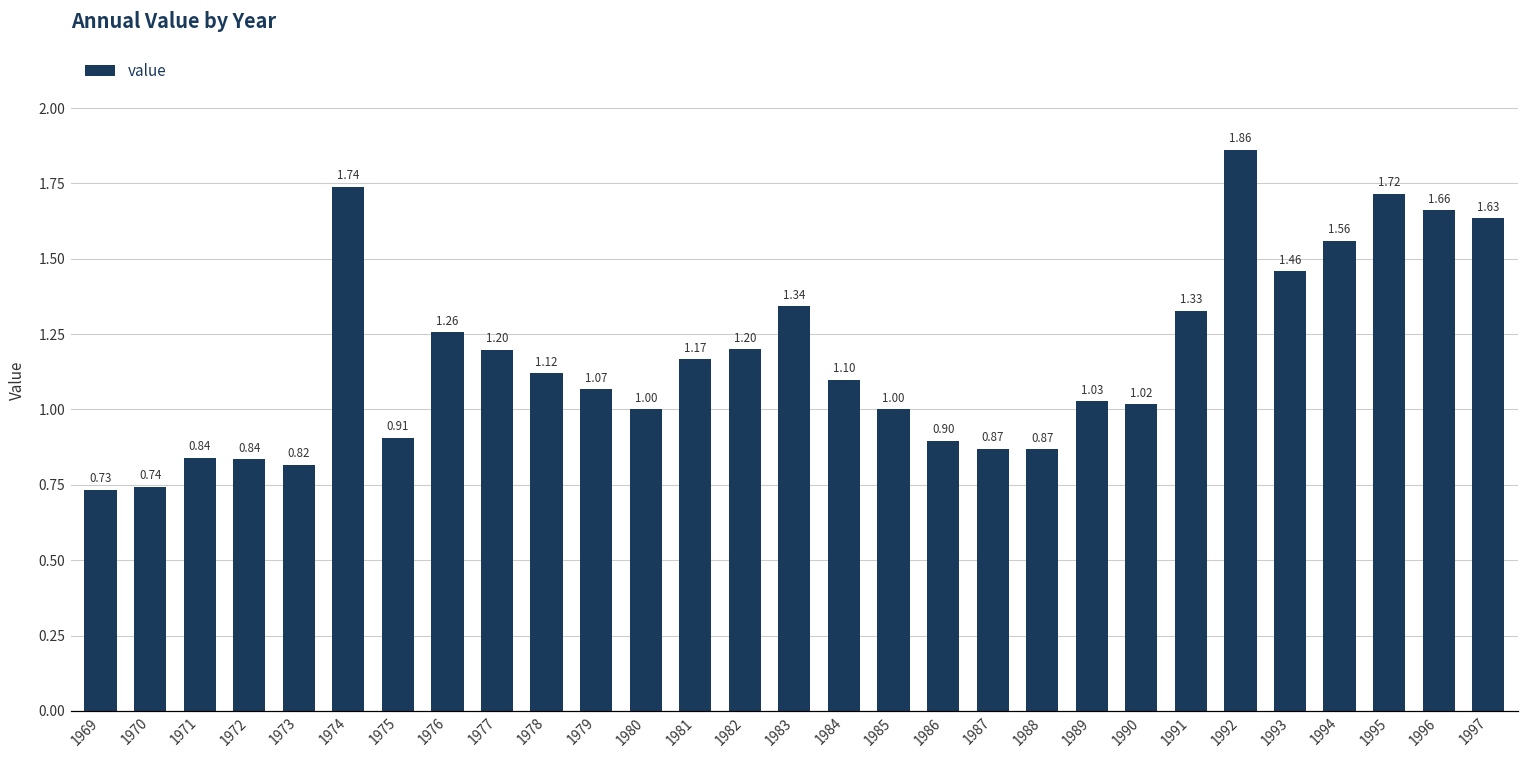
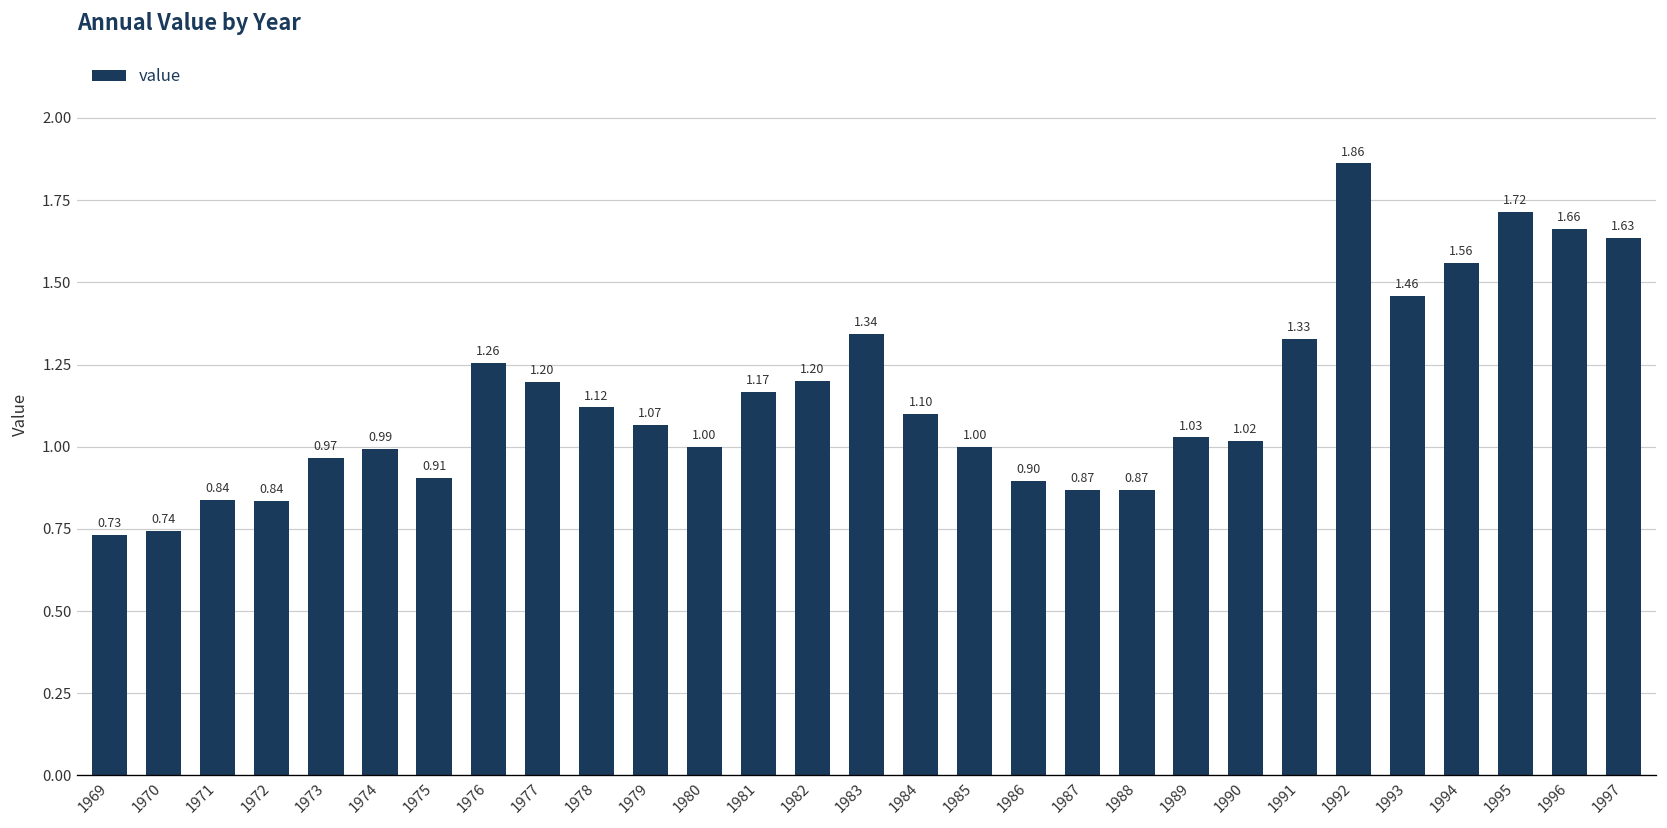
  {
    "1969": 0.73,
    "1970": 0.74,
    "1971": 0.84,
    "1972": 0.84,
-   "1973": 0.82,
-   "1974": 1.74,
+   "1973": 0.97,
+   "1974": 0.99,
    "1975": 0.91,
    "1976": 1.26,
    "1977": 1.20,
    "1978": 1.12,
    "1979": 1.07,
    "1980": 1.00,
    "1981": 1.17,
    "1982": 1.20,
    "1983": 1.34,
    "1984": 1.10,
    "1985": 1.00,
    "1986": 0.90,
    "1987": 0.87,
    "1988": 0.87,
    "1989": 1.03,
    "1990": 1.02,
    "1991": 1.33,
    "1992": 1.86,
    "1993": 1.46,
    "1994": 1.56,
    "1995": 1.72,
    "1996": 1.66,
    "1997": 1.63
  }
